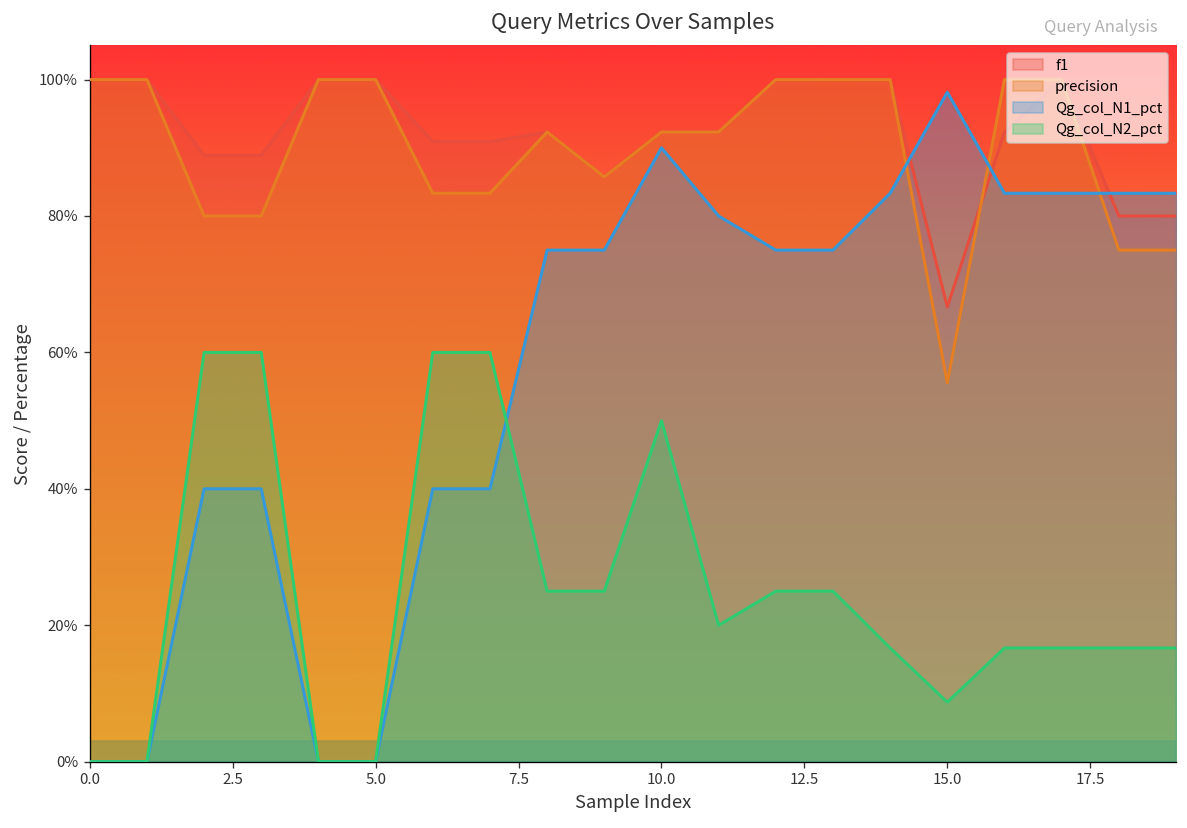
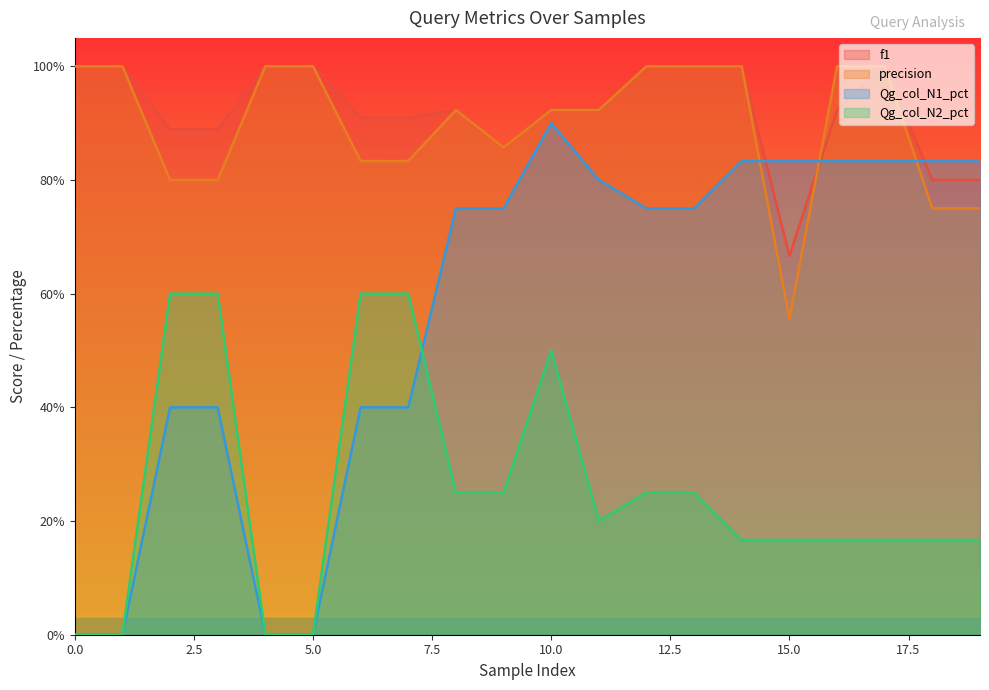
  {
    "Qg_col_N1_pct": {
      "10.0": "90%",
-     "15.0": "98%"
+     "15.0": "83%"
    },
    "Qg_col_N2_pct": {
      "10.0": "50%",
-     "15.0": "9%"
+     "15.0": "17%"
    }
  }
